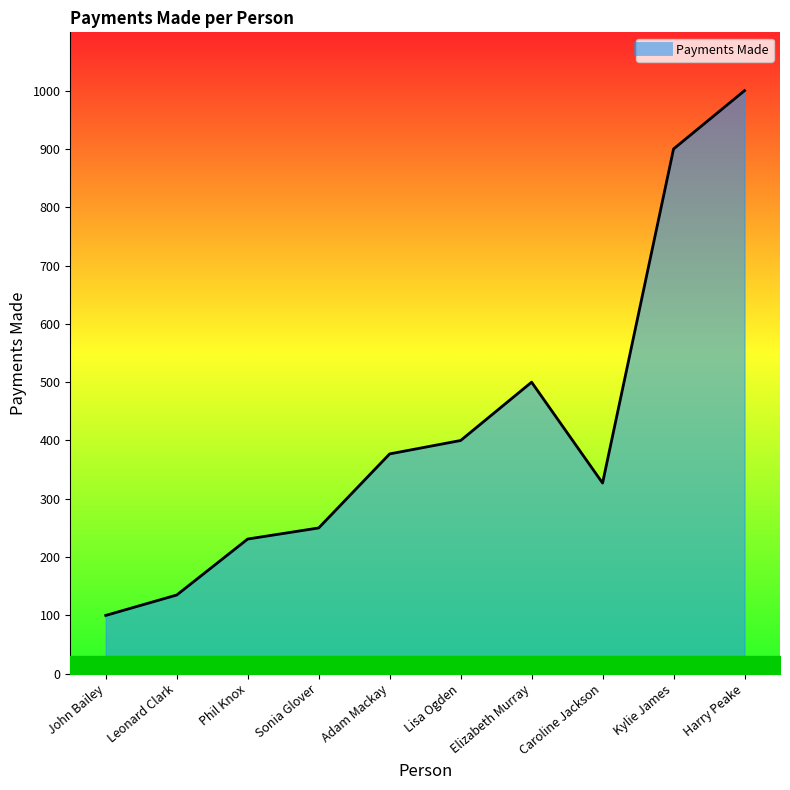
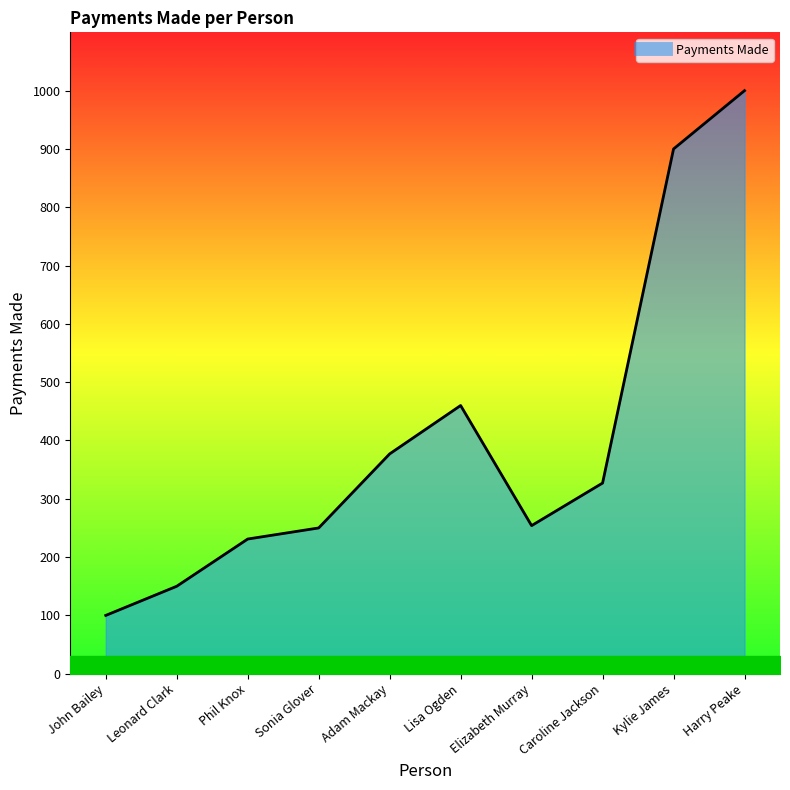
  {
    "Payments Made": {
      "John Bailey": 100,
-     "Leonard Clark": 140,
+     "Leonard Clark": 150,
      "Phil Knox": 230,
      "Sonia Glover": 250,
      "Adam Mackay": 380,
-     "Lisa Ogden": 400,
-     "Elizabeth Murray": 500,
+     "Lisa Ogden": 460,
+     "Elizabeth Murray": 250,
      "Caroline Jackson": 330,
      "Kylie James": 900,
      "Harry Peake": 1000
    }
  }
